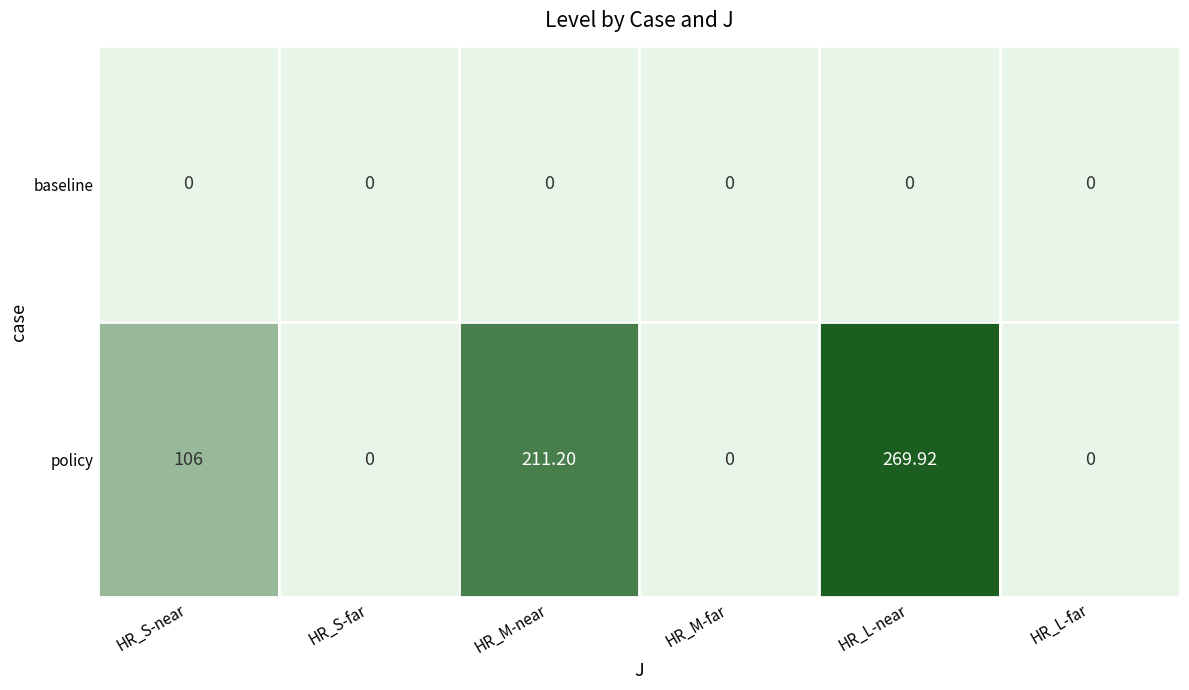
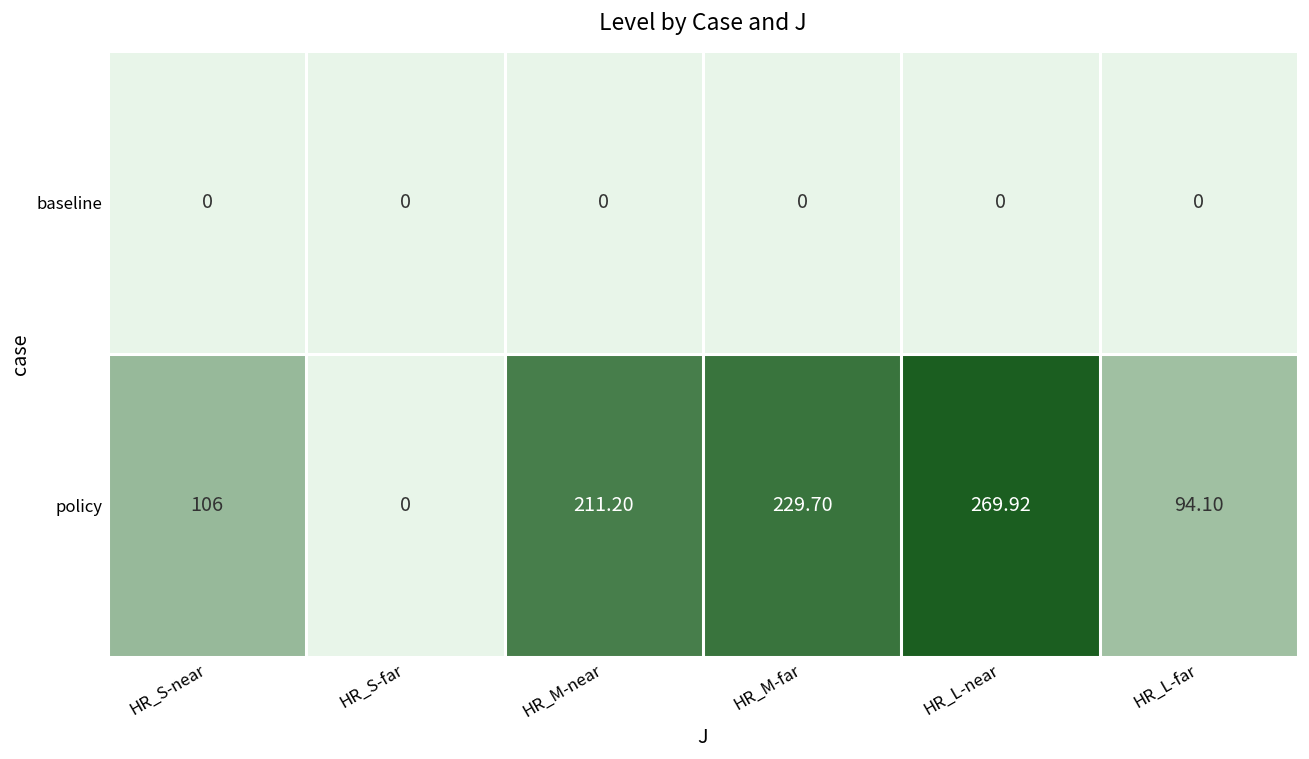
  {
    "baseline": {
      "HR_S-near": 0,
      "HR_S-far": 0,
      "HR_M-near": 0,
      "HR_M-far": 0,
      "HR_L-near": 0,
      "HR_L-far": 0
    },
    "policy": {
      "HR_S-near": 106,
      "HR_S-far": 0,
      "HR_M-near": 211.20,
-     "HR_M-far": 0,
+     "HR_M-far": 229.70,
      "HR_L-near": 269.92,
-     "HR_L-far": 0
+     "HR_L-far": 94.10
    }
  }
